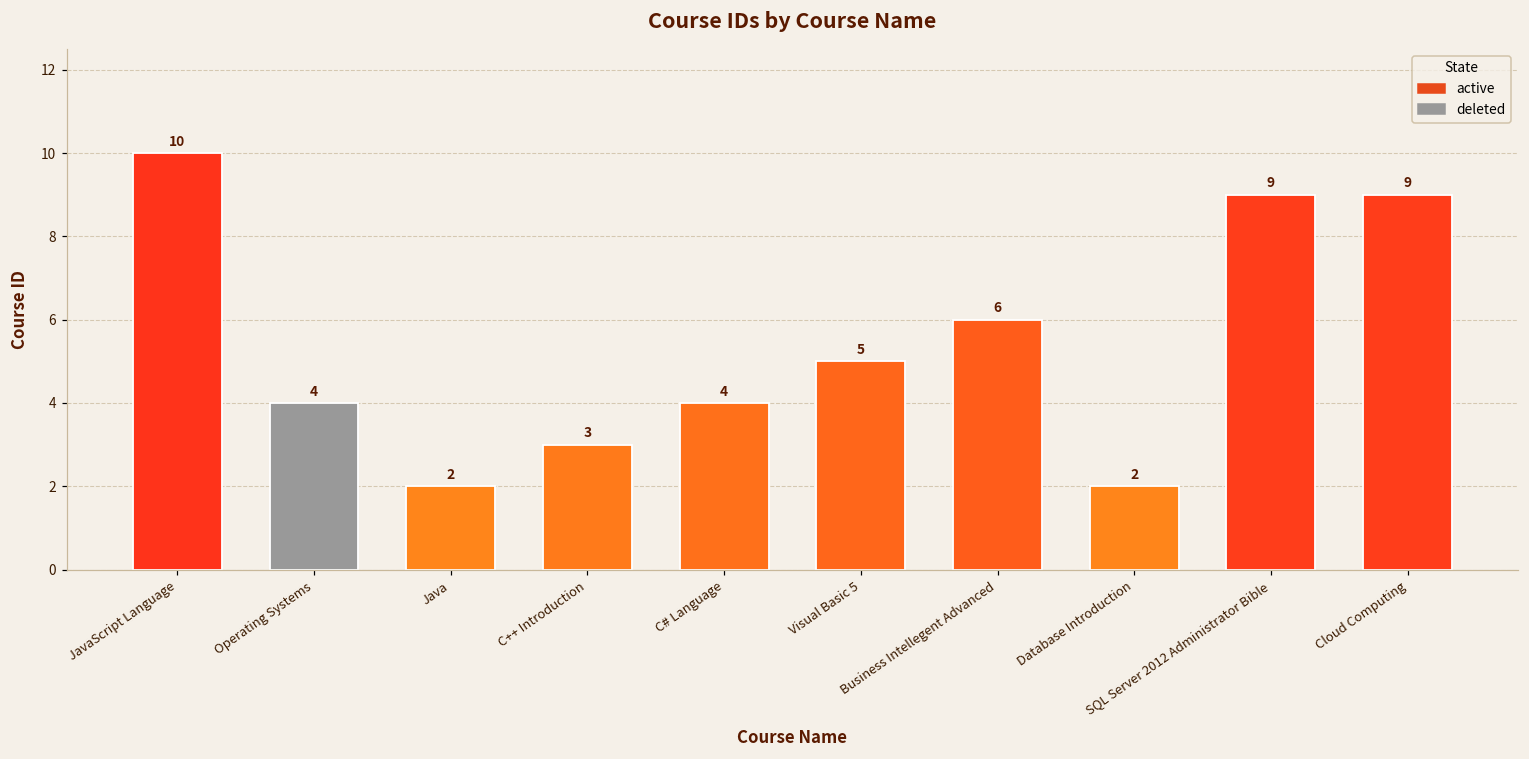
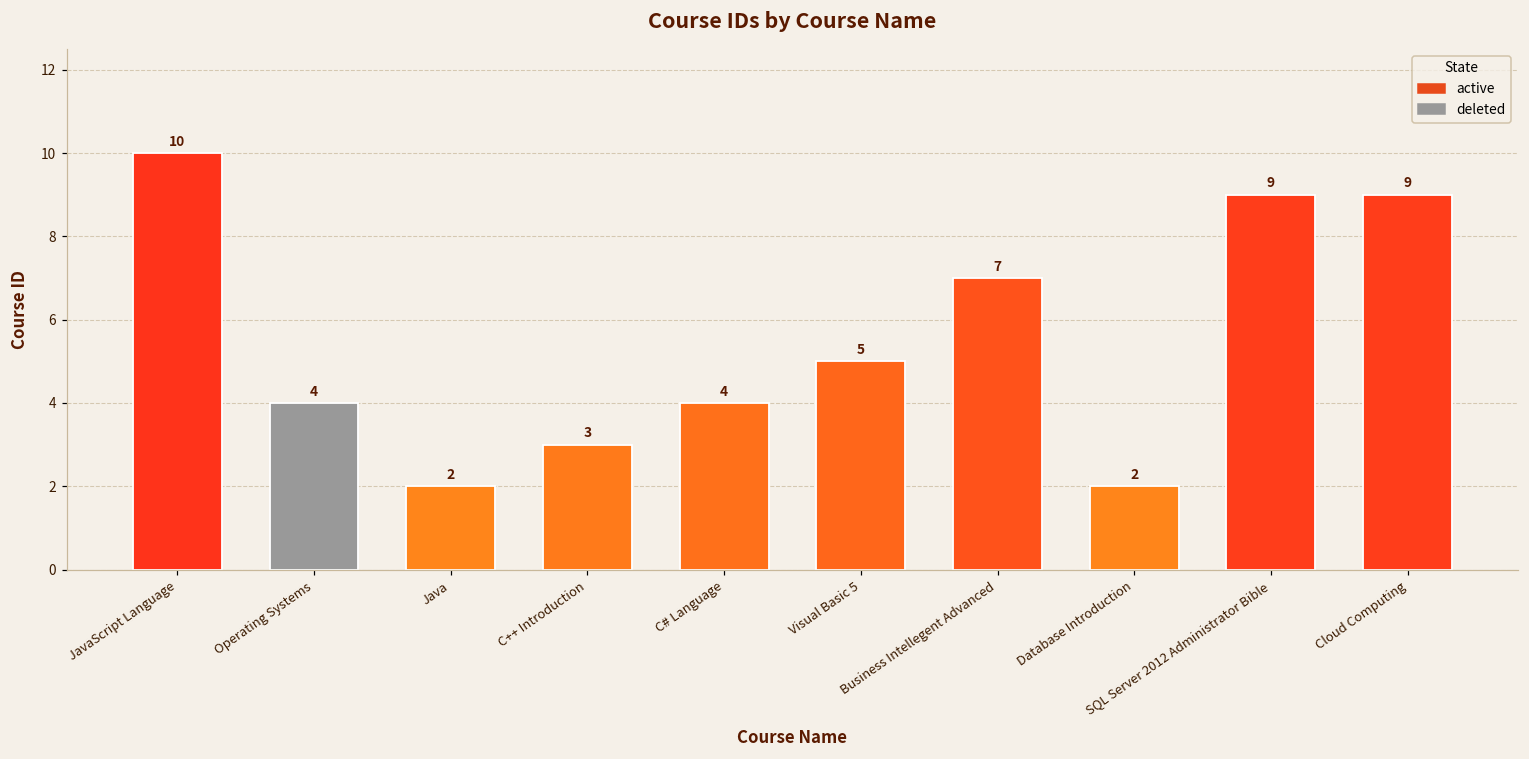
  {
    "JavaScript Language": 10,
    "Operating Systems": 4,
    "Java": 2,
    "C++ Introduction": 3,
    "C# Language": 4,
    "Visual Basic 5": 5,
-   "Business Intellegent Advanced": 6,
+   "Business Intellegent Advanced": 7,
    "Database Introduction": 2,
    "SQL Server 2012 Administrator Bible": 9,
    "Cloud Computing": 9
  }
